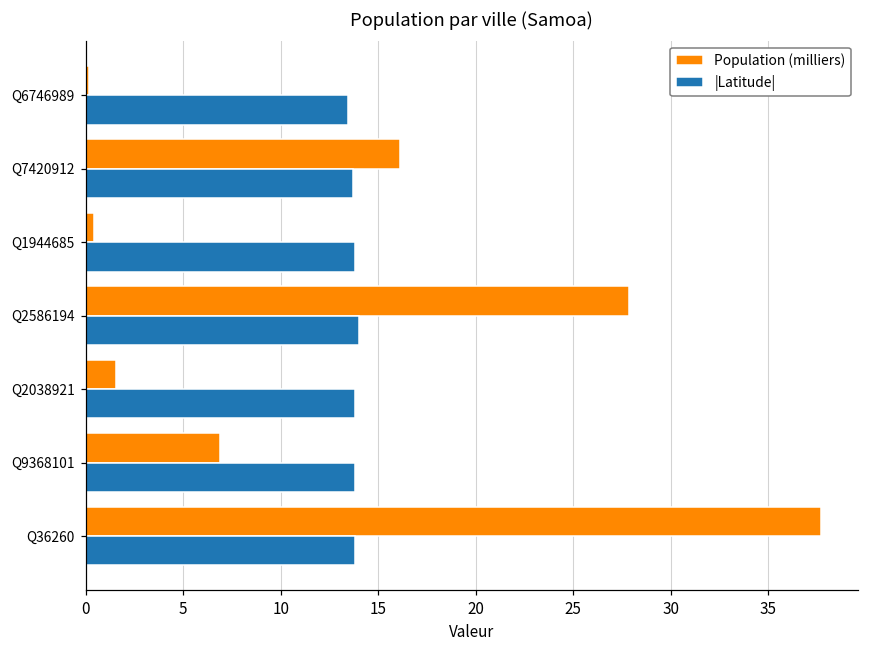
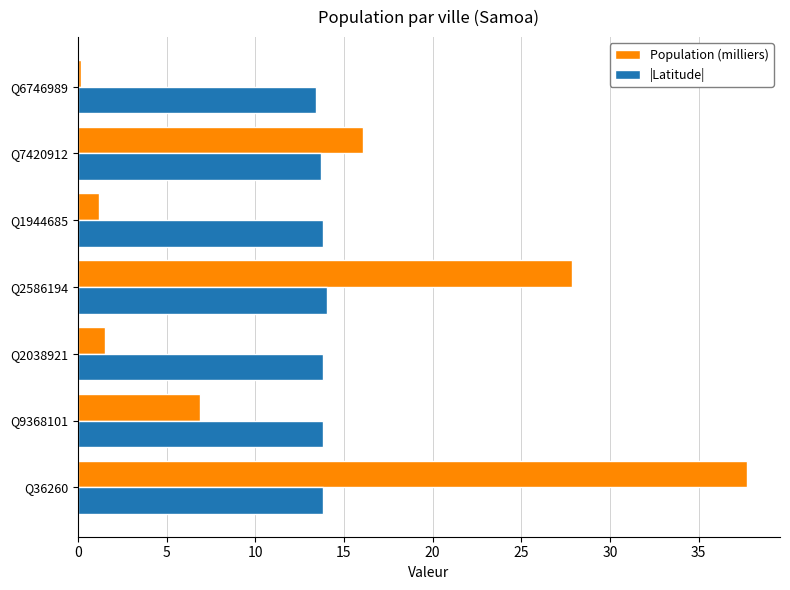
  {
    "Population (milliers)": {
      "Q6746989": 0.2,
      "Q7420912": 16.1,
-     "Q1944685": 0.4,
+     "Q1944685": 1.2,
      "Q2586194": 27.9,
      "Q2038921": 1.5,
      "Q9368101": 6.9,
      "Q36260": 37.7
    },
    "|Latitude|": {
      "Q6746989": 13.4,
      "Q7420912": 13.7,
      "Q1944685": 13.8,
      "Q2586194": 14.0,
      "Q2038921": 13.8,
      "Q9368101": 13.8,
      "Q36260": 13.8
    }
  }
